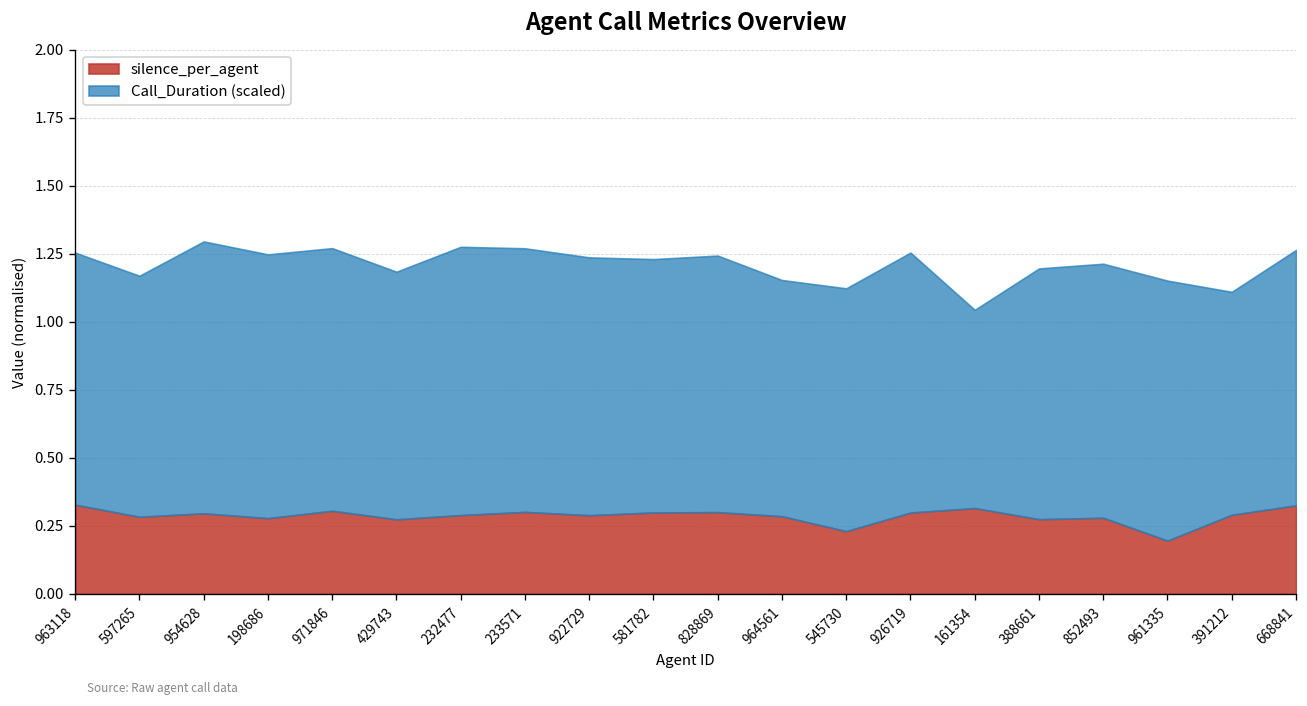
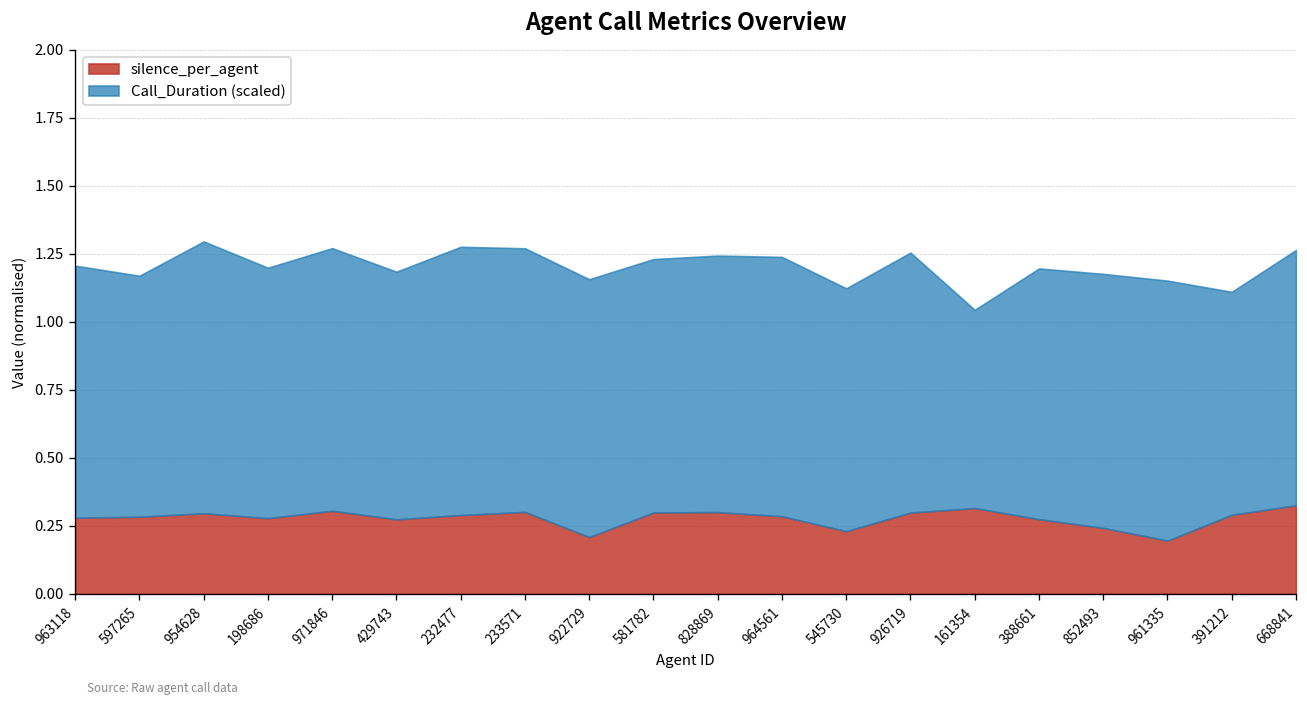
  {
    "silence_per_agent": {
-     "963118": 0.33,
+     "963118": 0.28,
      "597265": 0.28,
      "954628": 0.30,
      "198686": 0.28,
      "971846": 0.30,
      "429743": 0.27,
      "232477": 0.29,
      "233571": 0.30,
-     "922729": 0.29,
+     "922729": 0.21,
      "581782": 0.30,
      "828869": 0.30,
      "964561": 0.28,
      "545730": 0.23,
      "926719": 0.30,
      "161354": 0.31,
      "388661": 0.27,
-     "852493": 0.28,
+     "852493": 0.24,
      "961335": 0.20,
      "391212": 0.29,
      "668841": 0.32
    },
    "Call_Duration (scaled)": {
      "963118": 0.93,
      "597265": 0.89,
      "954628": 1.00,
-     "198686": 0.97,
+     "198686": 0.92,
      "971846": 0.97,
      "429743": 0.91,
      "232477": 0.99,
      "233571": 0.97,
      "922729": 0.95,
      "581782": 0.93,
      "828869": 0.94,
-     "964561": 0.87,
+     "964561": 0.95,
      "545730": 0.89,
      "926719": 0.96,
      "161354": 0.73,
      "388661": 0.92,
      "852493": 0.93,
      "961335": 0.96,
      "391212": 0.82,
      "668841": 0.94
    }
  }
